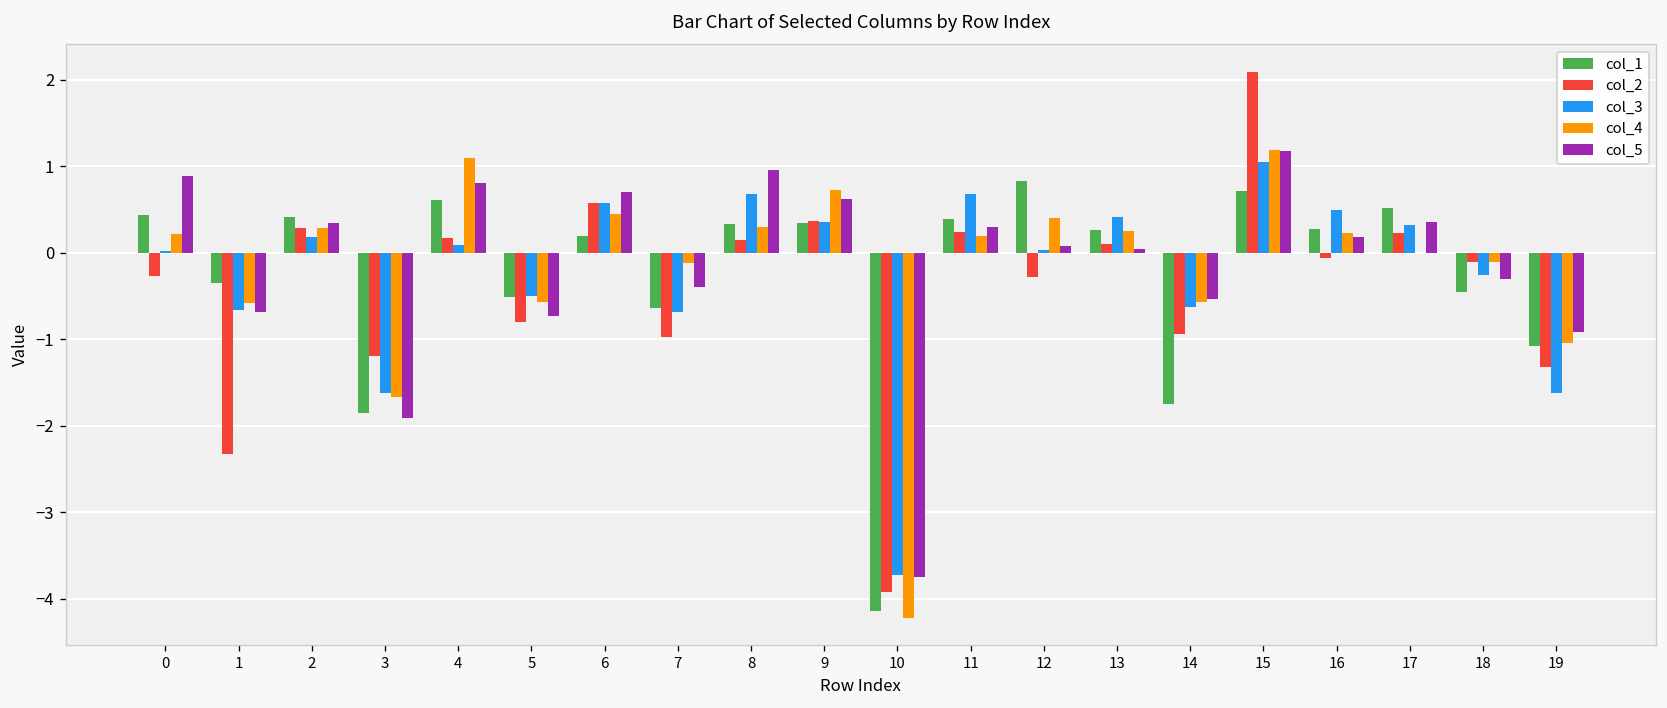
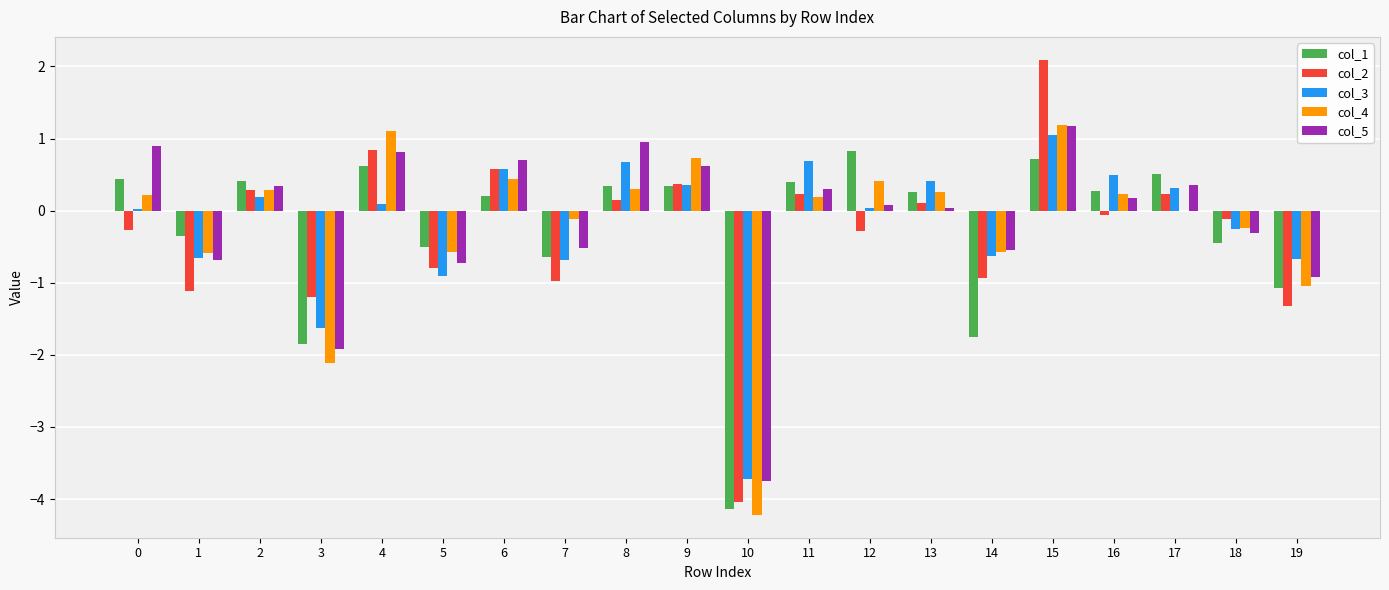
  {
    "col_1": {
      "0": 0.4,
      "1": -0.4,
      "2": 0.4,
      "3": -1.8,
      "4": 0.6,
      "5": -0.5,
      "6": 0.2,
      "7": -0.6,
      "8": 0.3,
      "9": 0.3,
      "10": -4.1,
      "11": 0.4,
      "12": 0.8,
      "13": 0.3,
      "14": -1.8,
      "15": 0.7,
      "16": 0.3,
      "17": 0.5,
      "18": -0.5,
      "19": -1.1
    },
    "col_2": {
      "0": -0.3,
-     "1": -2.3,
+     "1": -1.1,
      "2": 0.3,
      "3": -1.2,
-     "4": 0.2,
+     "4": 0.8,
      "5": -0.8,
      "6": 0.6,
      "7": -1.0,
      "8": 0.1,
      "9": 0.4,
-     "10": -3.9,
+     "10": -4.0,
      "11": 0.2,
      "12": -0.3,
      "13": 0.1,
      "14": -0.9,
      "15": 2.1,
      "16": -0.1,
      "17": 0.2,
      "18": -0.1,
      "19": -1.3
    },
    "col_3": {
      "1": -0.7,
      "2": 0.2,
      "3": -1.6,
      "4": 0.1,
-     "5": -0.5,
+     "5": -0.9,
      "6": 0.6,
      "7": -0.7,
      "8": 0.7,
      "9": 0.4,
      "10": -3.7,
      "11": 0.7,
      "13": 0.4,
      "14": -0.6,
      "15": 1.0,
      "16": 0.5,
      "17": 0.3,
      "18": -0.3,
-     "19": -1.6
+     "19": -0.7
    },
    "col_4": {
      "0": 0.2,
      "1": -0.6,
      "2": 0.3,
-     "3": -1.7,
+     "3": -2.1,
      "4": 1.1,
      "5": -0.6,
      "6": 0.4,
      "7": -0.1,
      "8": 0.3,
      "9": 0.7,
      "10": -4.2,
      "11": 0.2,
      "12": 0.4,
      "13": 0.3,
      "14": -0.6,
      "15": 1.2,
      "16": 0.2,
-     "18": -0.1,
+     "18": -0.2,
      "19": -1.0
    },
    "col_5": {
      "0": 0.9,
      "1": -0.7,
      "2": 0.3,
      "3": -1.9,
      "4": 0.8,
      "5": -0.7,
      "6": 0.7,
-     "7": -0.4,
+     "7": -0.5,
      "8": 1.0,
      "9": 0.6,
      "10": -3.7,
      "11": 0.3,
      "12": 0.1,
      "13": 0.0,
      "14": -0.5,
      "15": 1.2,
      "16": 0.2,
      "17": 0.4,
      "18": -0.3,
      "19": -0.9
    }
  }
